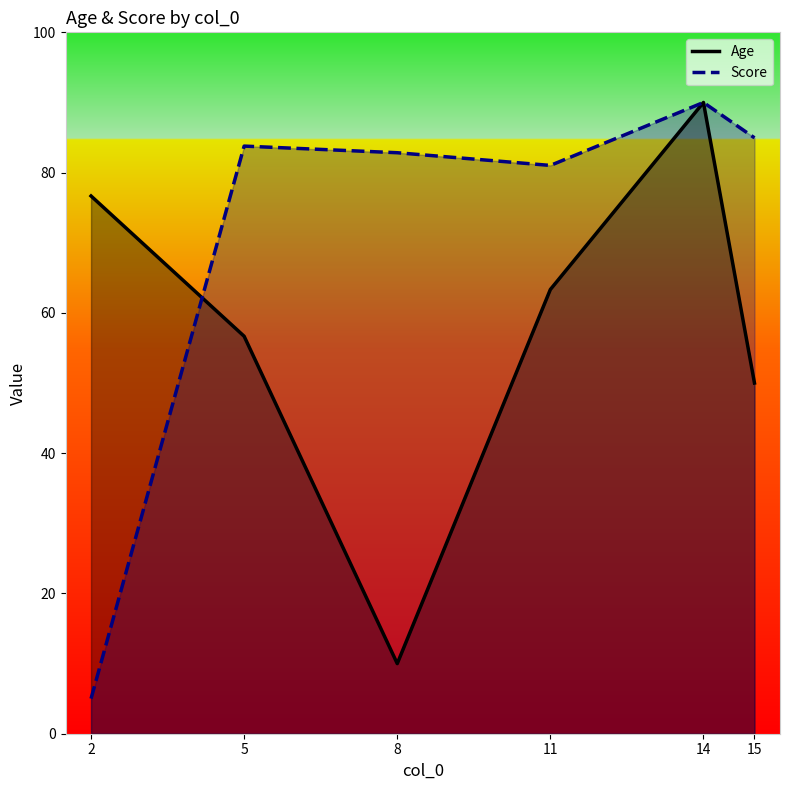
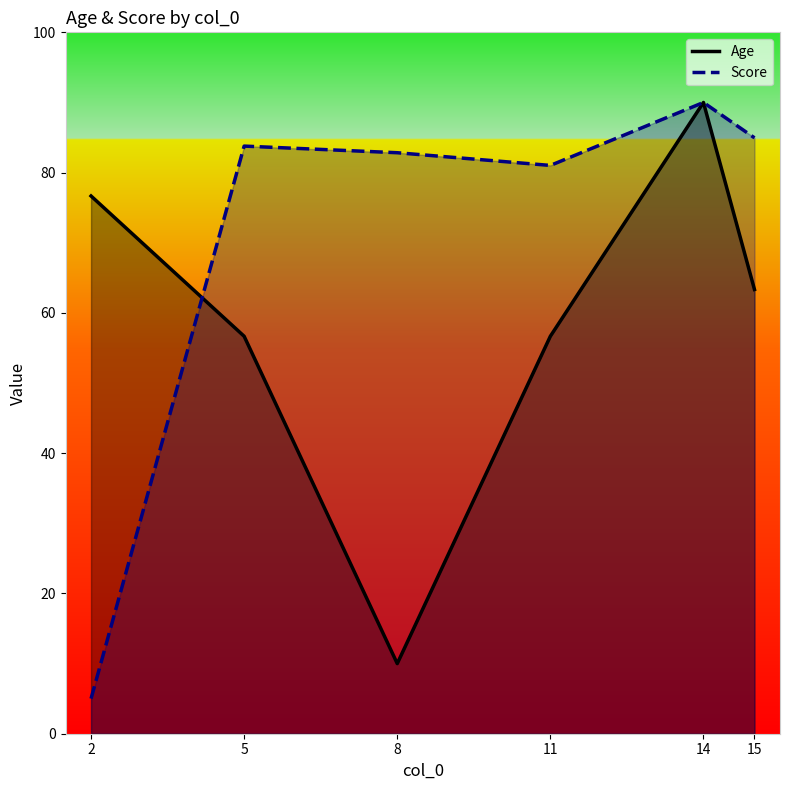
  {
    "Age": {
      "2": 77,
      "5": 57,
      "8": 10,
-     "11": 63,
-     "15": 50
+     "11": 57,
+     "15": 63
    },
    "Score": {
      "2": 5,
      "5": 84,
      "8": 83,
      "11": 81,
      "15": 85
    }
  }
